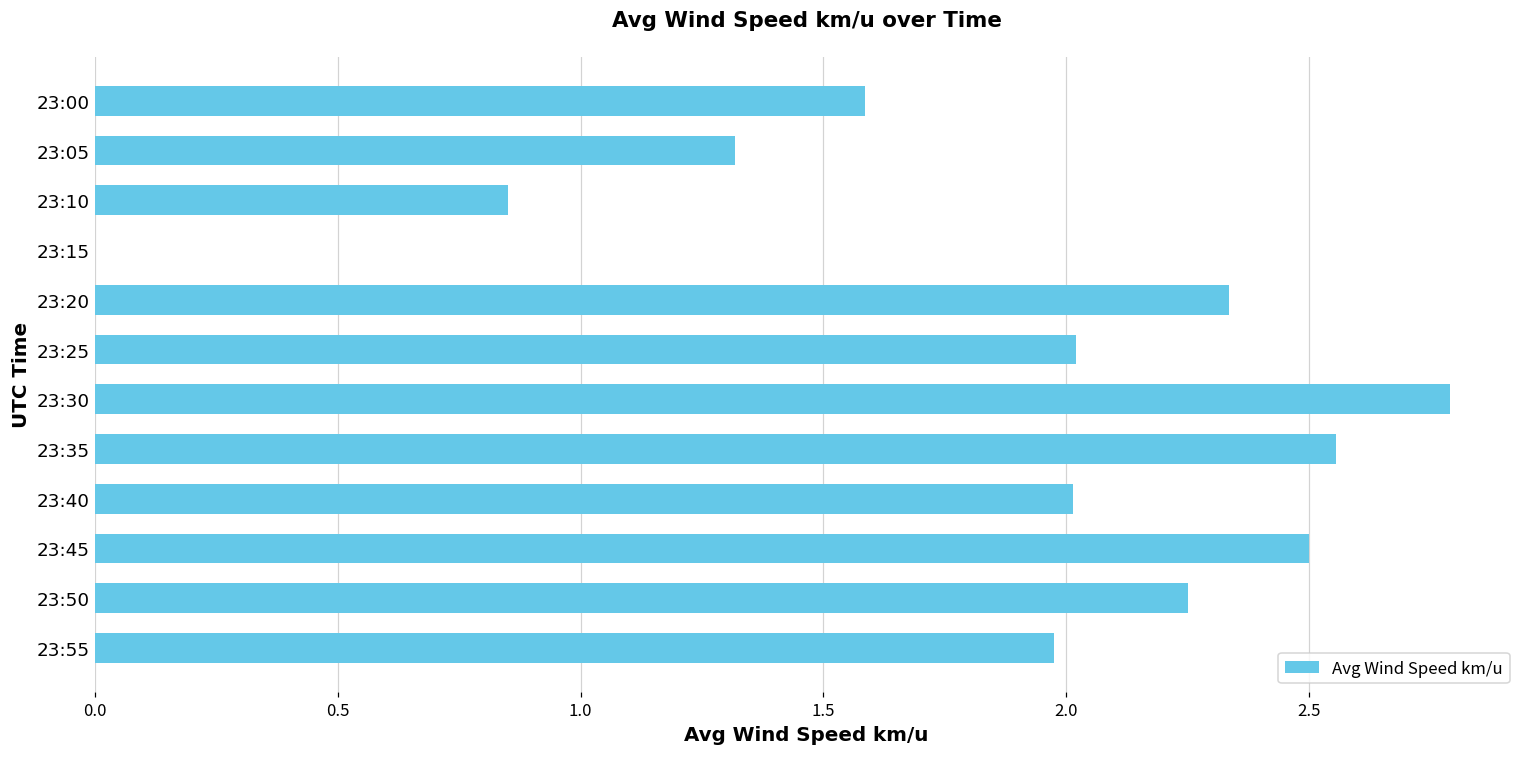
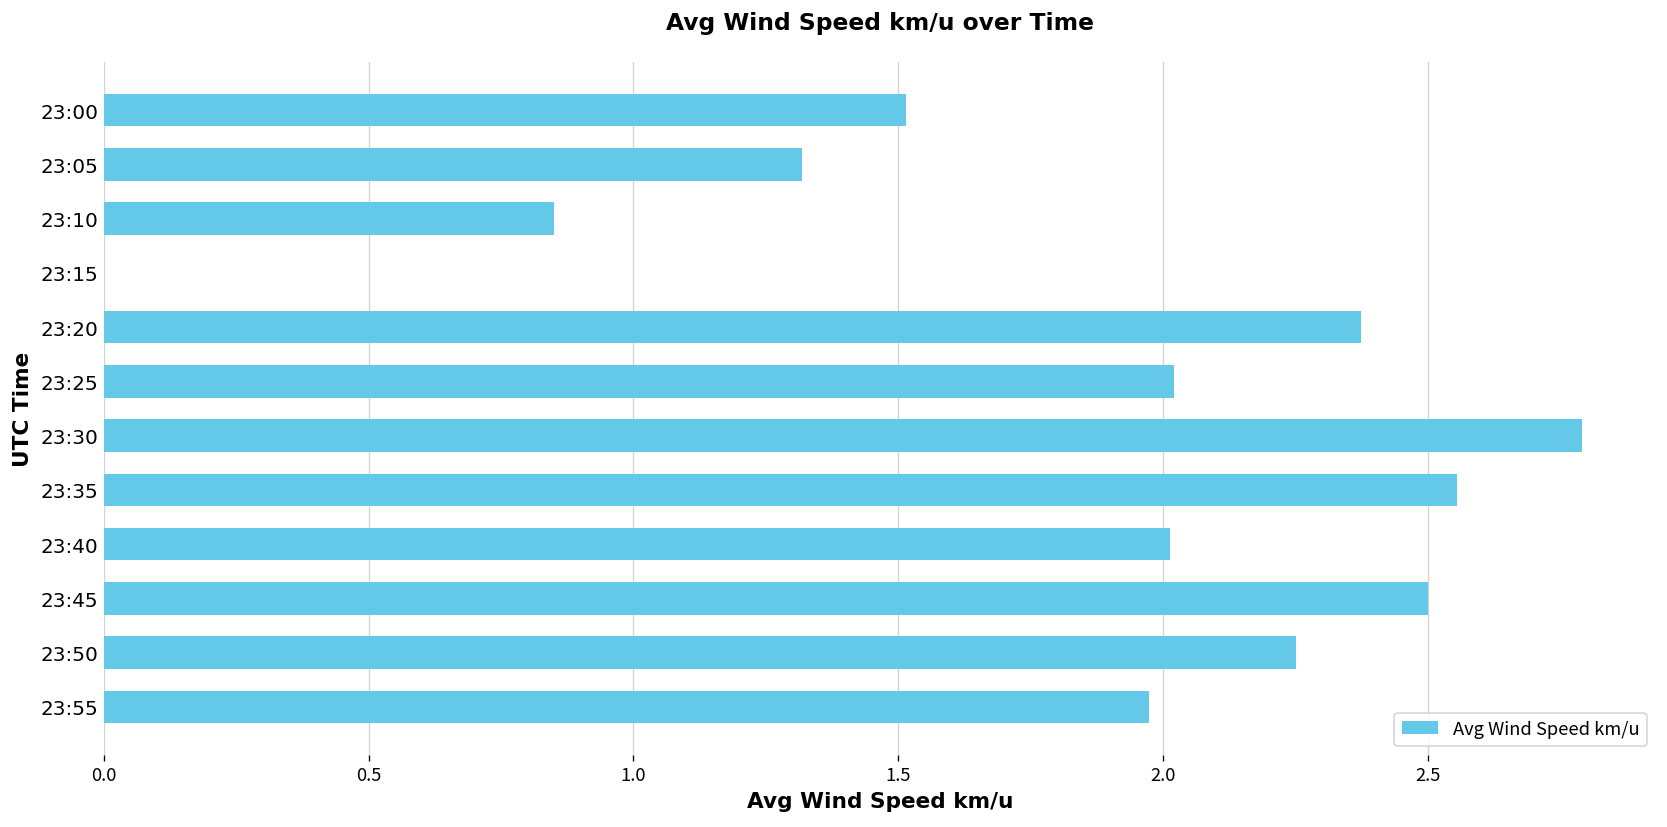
  {
-   "23:00": 1.59,
+   "23:00": 1.52,
    "23:05": 1.32,
    "23:10": 0.85,
    "23:15": 0.00,
-   "23:20": 2.34,
+   "23:20": 2.37,
    "23:25": 2.02,
    "23:30": 2.79,
    "23:35": 2.56,
    "23:40": 2.01,
    "23:45": 2.50,
    "23:50": 2.25,
    "23:55": 1.97
  }
